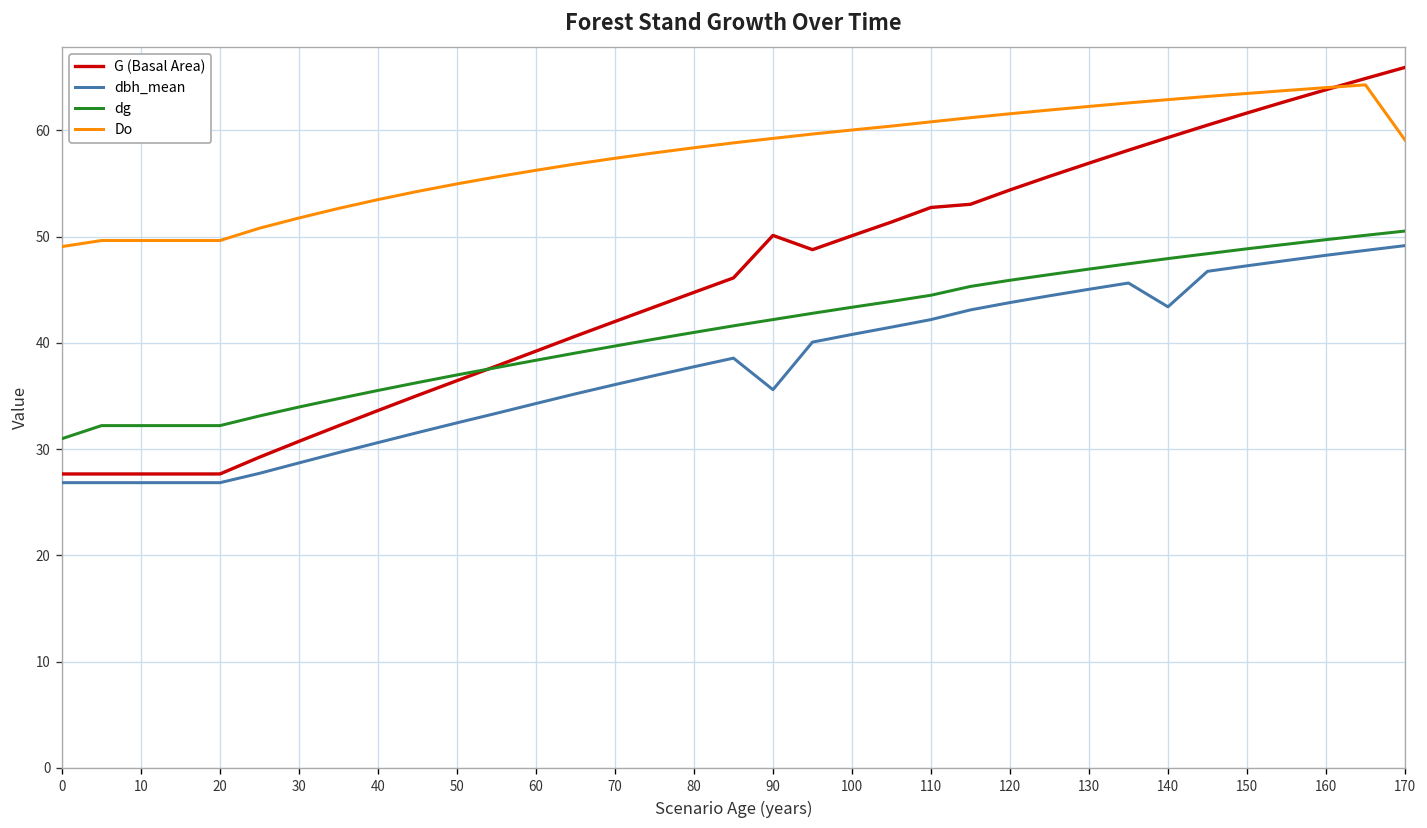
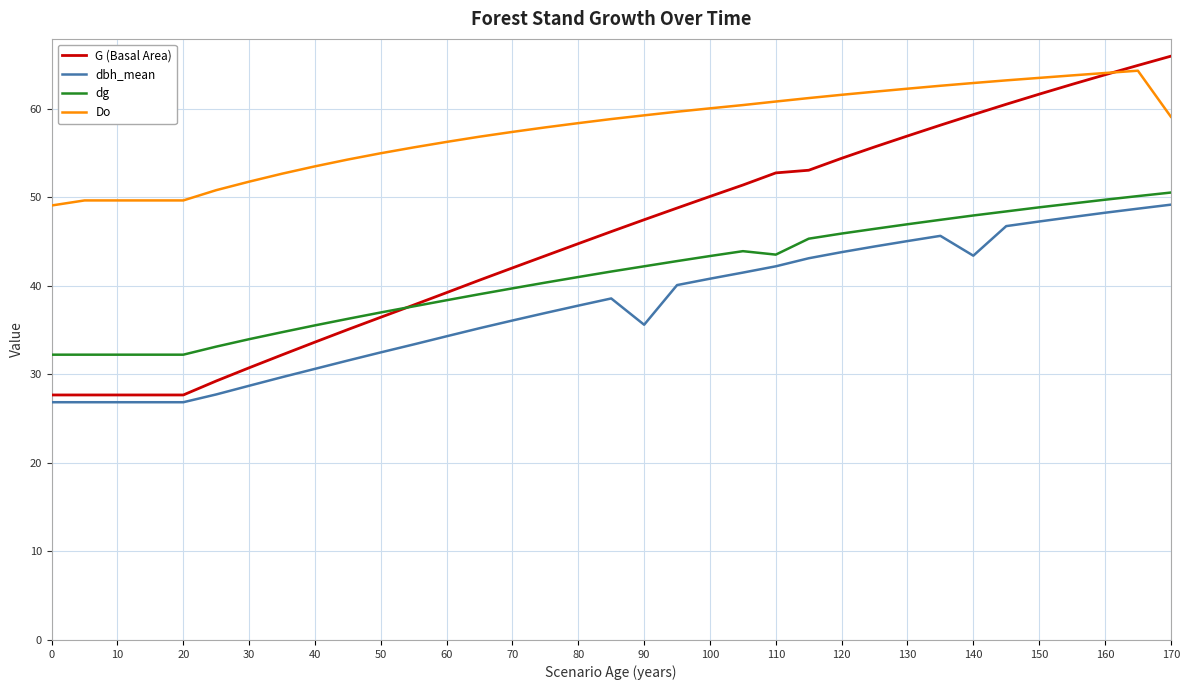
  {
    "G (Basal Area)": {
      "0": 28,
      "10": 28,
      "20": 28,
      "30": 31,
      "40": 34,
      "50": 36,
      "60": 39,
      "70": 42,
      "80": 45,
-     "90": 50,
+     "90": 47,
      "100": 50,
      "110": 53,
      "120": 54,
      "130": 57,
      "140": 59,
      "150": 62,
      "170": 66
    },
    "dbh_mean": {
      "0": 27,
      "10": 27,
      "20": 27,
      "30": 29,
      "40": 31,
      "50": 32,
      "60": 34,
      "70": 36,
      "80": 38,
      "90": 36,
      "100": 41,
      "110": 42,
      "120": 44,
      "130": 45,
      "140": 43,
      "150": 47,
      "160": 48,
      "170": 49
    },
    "dg": {
-     "0": 31,
+     "0": 32,
      "10": 32,
      "20": 32,
      "30": 34,
      "40": 36,
      "50": 37,
      "60": 38,
      "70": 40,
      "80": 41,
      "90": 42,
      "100": 43,
-     "110": 44.5,
+     "110": 43.5,
      "120": 46,
      "130": 47,
      "140": 48,
      "150": 49,
      "160": 50,
      "170": 51
    },
    "Do": {
      "0": 49,
      "10": 50,
      "20": 50,
      "30": 52,
      "40": 53,
      "50": 55,
      "60": 56,
      "70": 57,
      "80": 58,
      "90": 59,
      "100": 60,
      "110": 61,
      "120": 62,
      "130": 62,
      "140": 63,
      "150": 63,
      "170": 59
    }
  }
